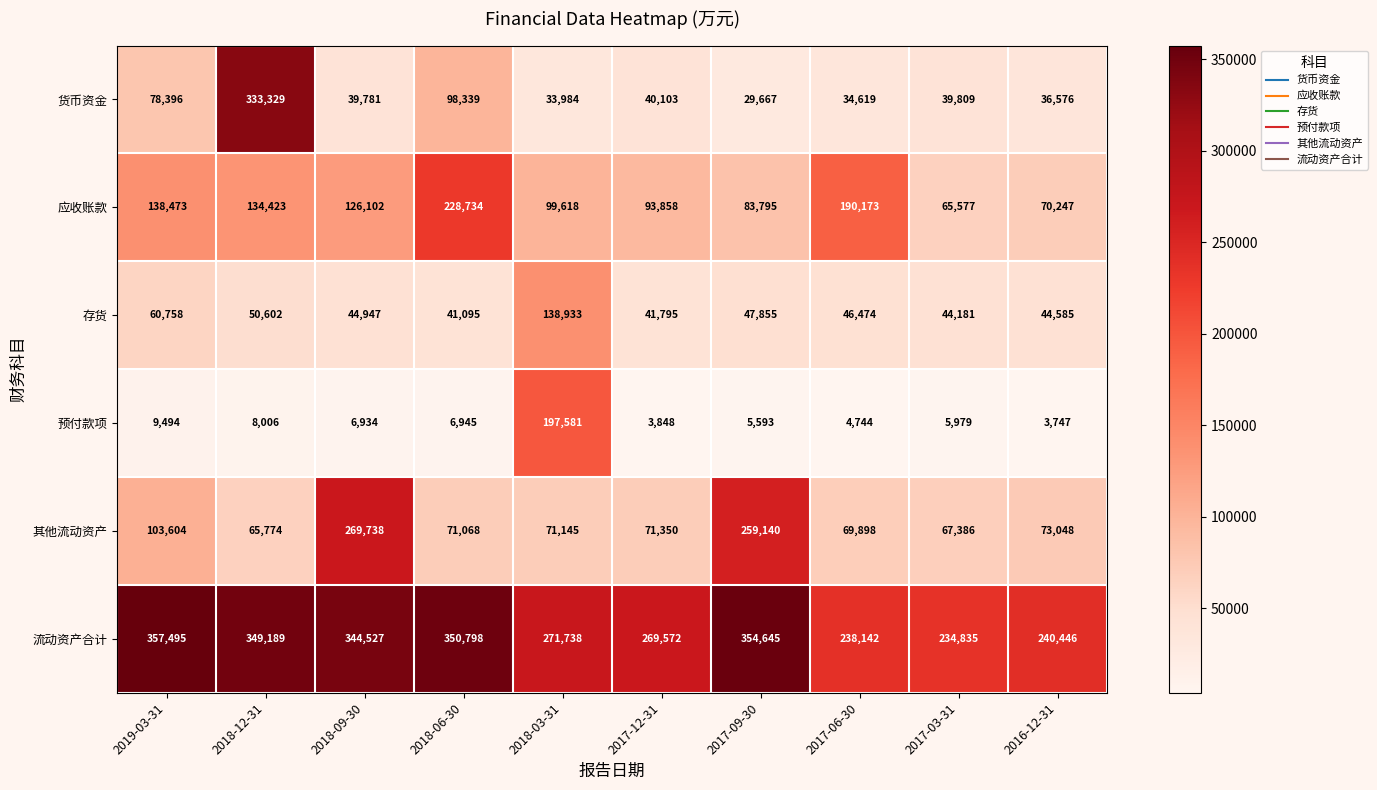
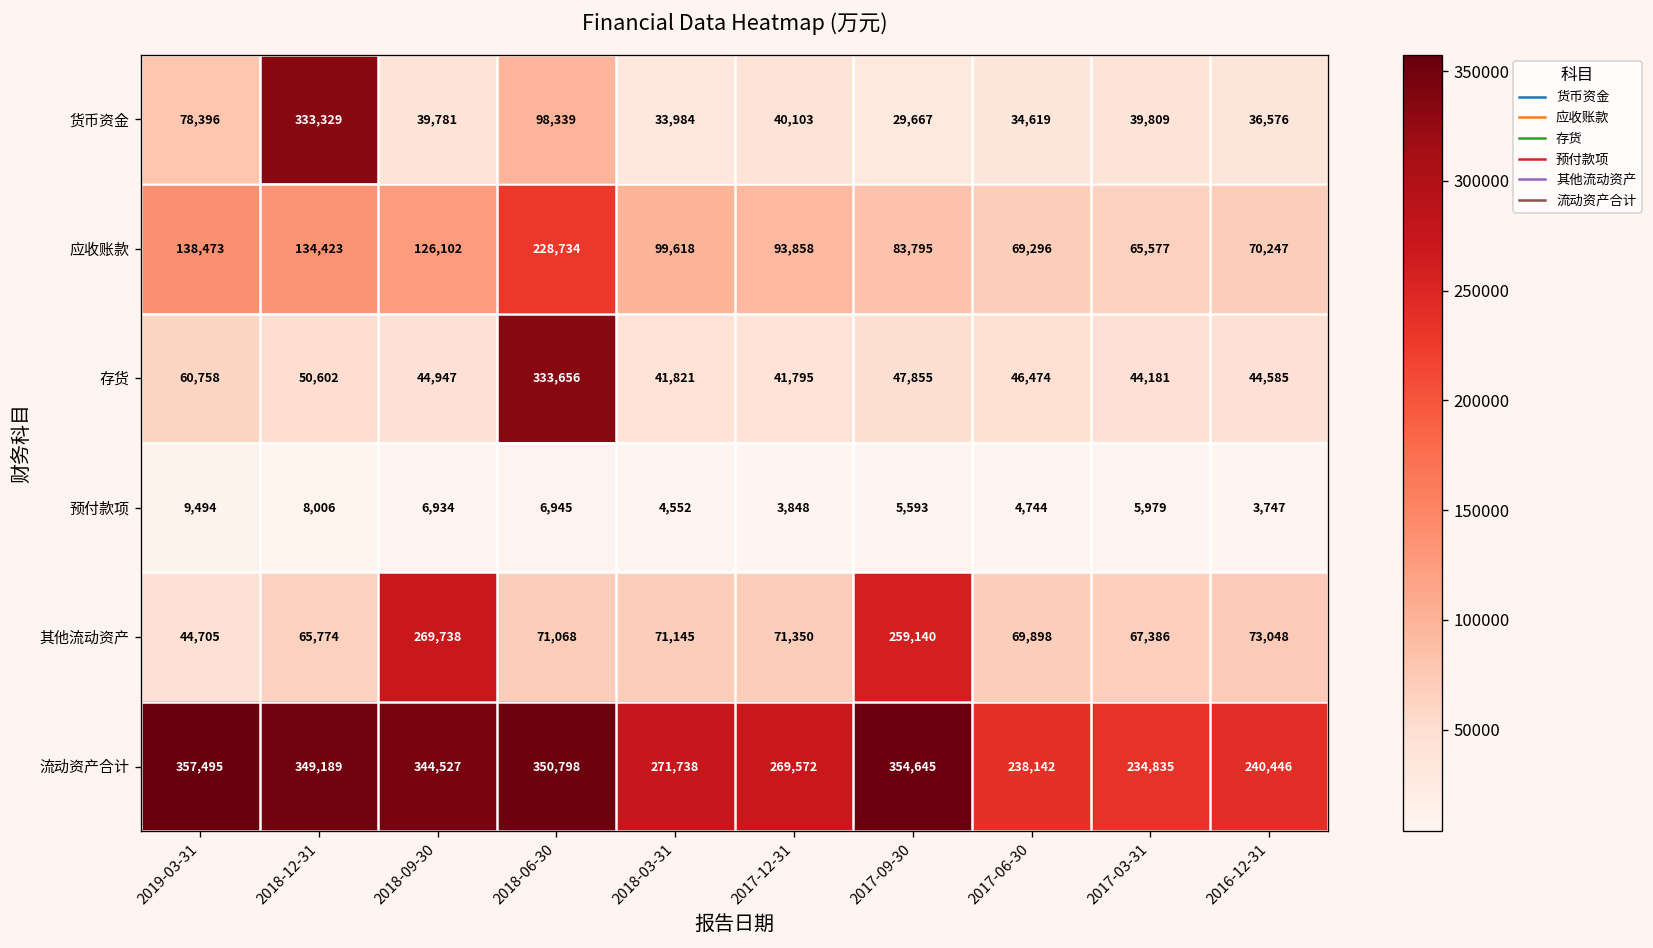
  {
    "货币资金": {
      "2019-03-31": "78,396",
      "2018-12-31": "333,329",
      "2018-09-30": "39,781",
      "2018-06-30": "98,339",
      "2018-03-31": "33,984",
      "2017-12-31": "40,103",
      "2017-09-30": "29,667",
      "2017-06-30": "34,619",
      "2017-03-31": "39,809",
      "2016-12-31": "36,576"
    },
    "应收账款": {
      "2019-03-31": "138,473",
      "2018-12-31": "134,423",
      "2018-09-30": "126,102",
      "2018-06-30": "228,734",
      "2018-03-31": "99,618",
      "2017-12-31": "93,858",
      "2017-09-30": "83,795",
-     "2017-06-30": "190,173",
+     "2017-06-30": "69,296",
      "2017-03-31": "65,577",
      "2016-12-31": "70,247"
    },
    "存货": {
      "2019-03-31": "60,758",
      "2018-12-31": "50,602",
      "2018-09-30": "44,947",
-     "2018-06-30": "41,095",
-     "2018-03-31": "138,933",
+     "2018-06-30": "333,656",
+     "2018-03-31": "41,821",
      "2017-12-31": "41,795",
      "2017-09-30": "47,855",
      "2017-06-30": "46,474",
      "2017-03-31": "44,181",
      "2016-12-31": "44,585"
    },
    "预付款项": {
      "2019-03-31": "9,494",
      "2018-12-31": "8,006",
      "2018-09-30": "6,934",
      "2018-06-30": "6,945",
-     "2018-03-31": "197,581",
+     "2018-03-31": "4,552",
      "2017-12-31": "3,848",
      "2017-09-30": "5,593",
      "2017-06-30": "4,744",
      "2017-03-31": "5,979",
      "2016-12-31": "3,747"
    },
    "其他流动资产": {
-     "2019-03-31": "103,604",
+     "2019-03-31": "44,705",
      "2018-12-31": "65,774",
      "2018-09-30": "269,738",
      "2018-06-30": "71,068",
      "2018-03-31": "71,145",
      "2017-12-31": "71,350",
      "2017-09-30": "259,140",
      "2017-06-30": "69,898",
      "2017-03-31": "67,386",
      "2016-12-31": "73,048"
    },
    "流动资产合计": {
      "2019-03-31": "357,495",
      "2018-12-31": "349,189",
      "2018-09-30": "344,527",
      "2018-06-30": "350,798",
      "2018-03-31": "271,738",
      "2017-12-31": "269,572",
      "2017-09-30": "354,645",
      "2017-06-30": "238,142",
      "2017-03-31": "234,835",
      "2016-12-31": "240,446"
    }
  }
